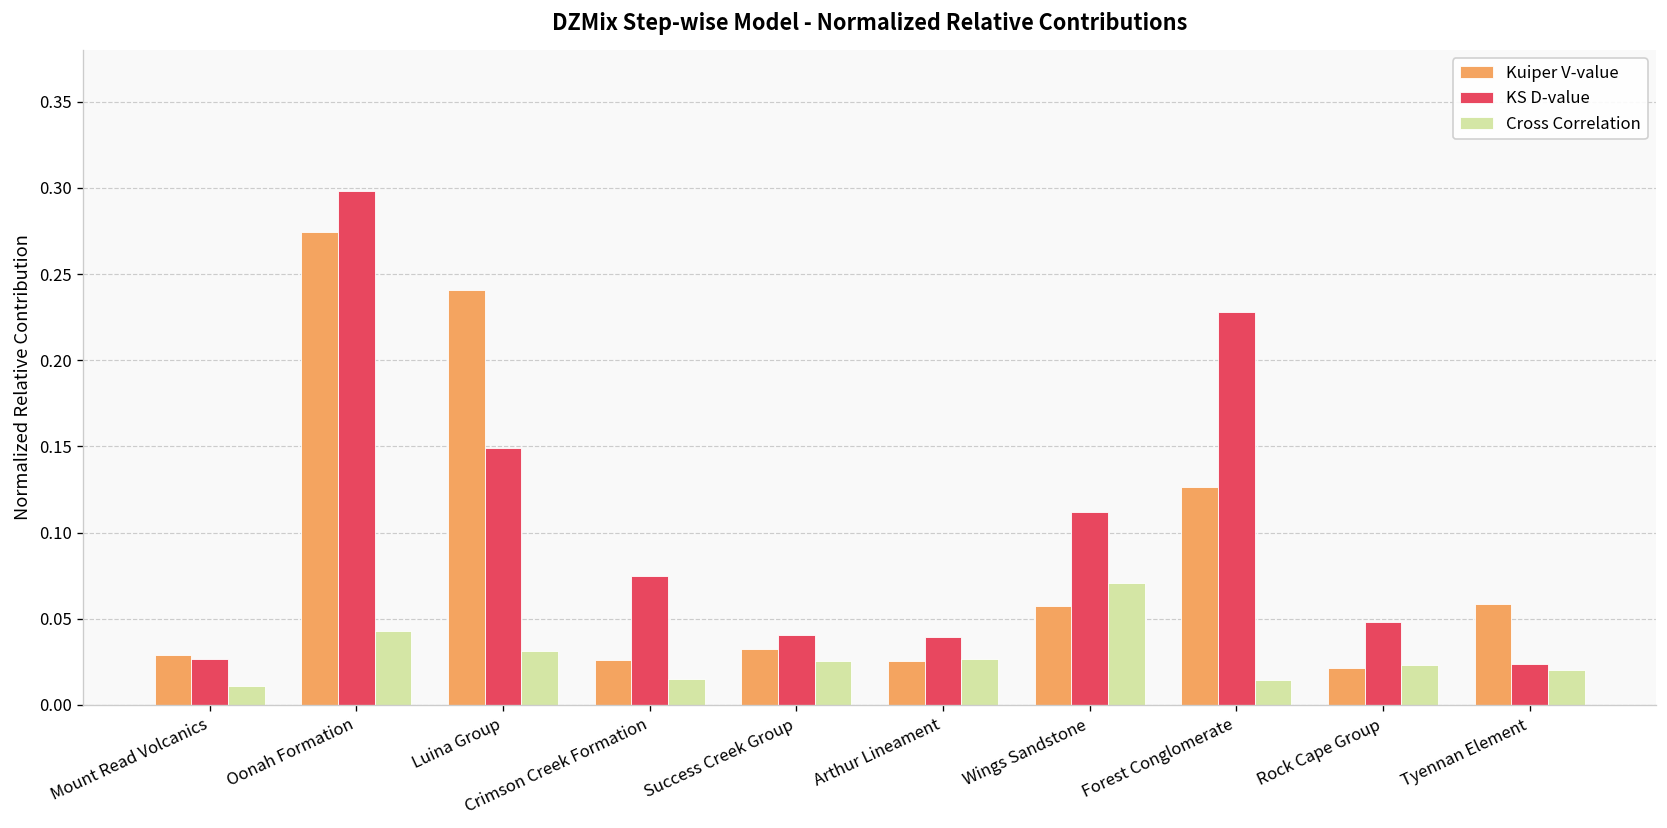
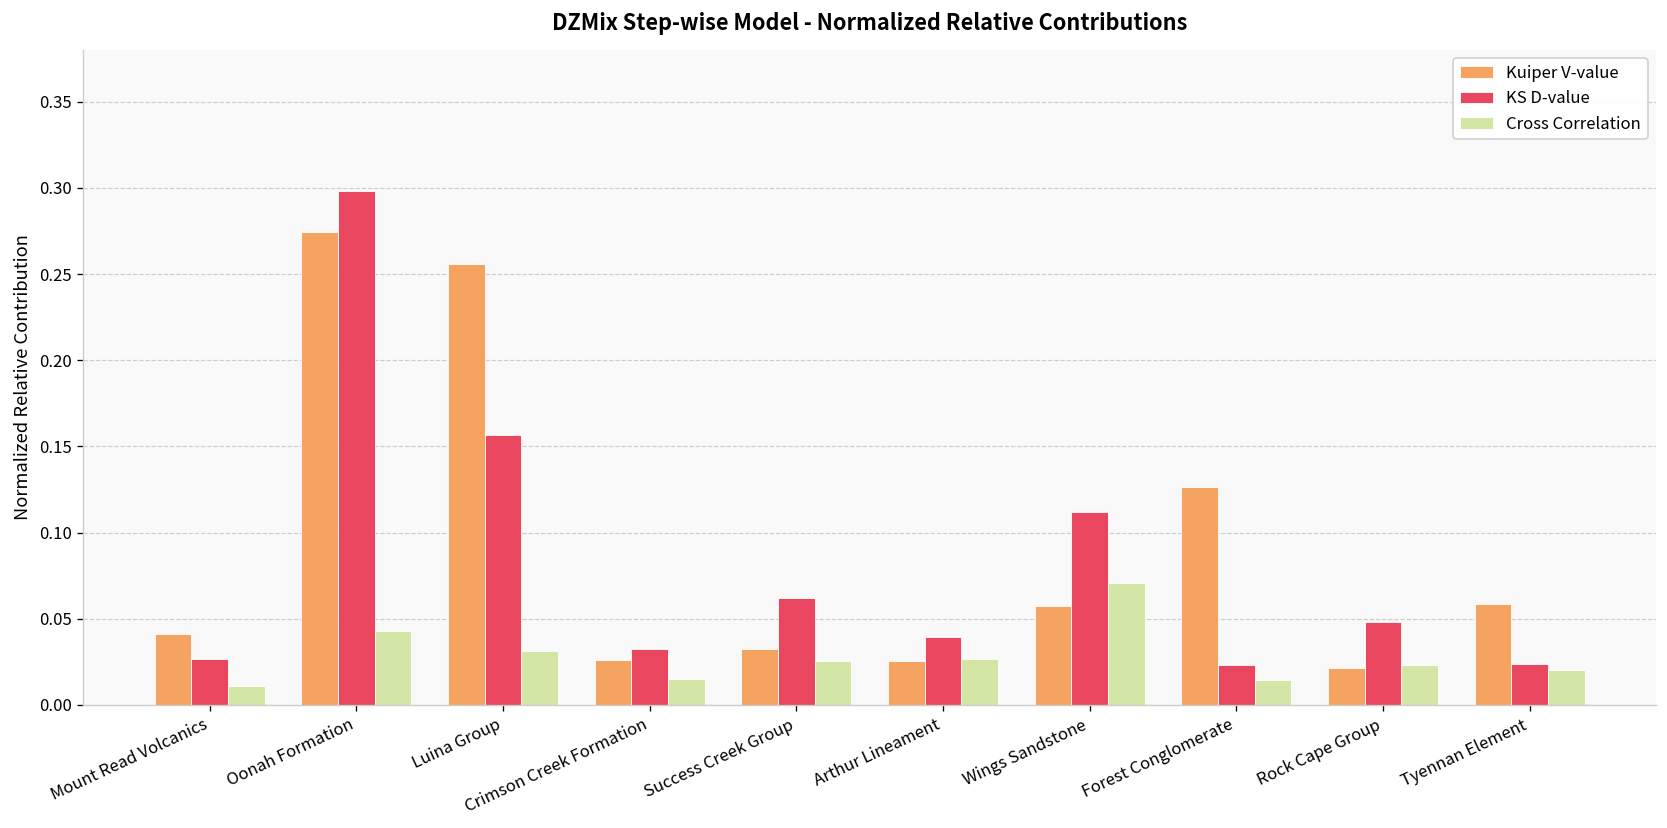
  {
    "Kuiper V-value": {
-     "Mount Read Volcanics": 0.029,
+     "Mount Read Volcanics": 0.041,
      "Oonah Formation": 0.274,
-     "Luina Group": 0.241,
+     "Luina Group": 0.256,
      "Crimson Creek Formation": 0.026,
      "Success Creek Group": 0.032,
      "Arthur Lineament": 0.026,
      "Wings Sandstone": 0.057,
      "Forest Conglomerate": 0.126,
      "Rock Cape Group": 0.021,
      "Tyennan Element": 0.059
    },
    "KS D-value": {
      "Mount Read Volcanics": 0.027,
      "Oonah Formation": 0.298,
-     "Luina Group": 0.149,
-     "Crimson Creek Formation": 0.075,
-     "Success Creek Group": 0.041,
+     "Luina Group": 0.157,
+     "Crimson Creek Formation": 0.032,
+     "Success Creek Group": 0.062,
      "Arthur Lineament": 0.039,
      "Wings Sandstone": 0.112,
-     "Forest Conglomerate": 0.228,
+     "Forest Conglomerate": 0.023,
      "Rock Cape Group": 0.048,
      "Tyennan Element": 0.024
    },
    "Cross Correlation": {
      "Mount Read Volcanics": 0.011,
      "Oonah Formation": 0.043,
      "Luina Group": 0.031,
      "Crimson Creek Formation": 0.015,
      "Success Creek Group": 0.026,
      "Arthur Lineament": 0.027,
      "Wings Sandstone": 0.071,
      "Forest Conglomerate": 0.015,
      "Rock Cape Group": 0.023,
      "Tyennan Element": 0.020
    }
  }
